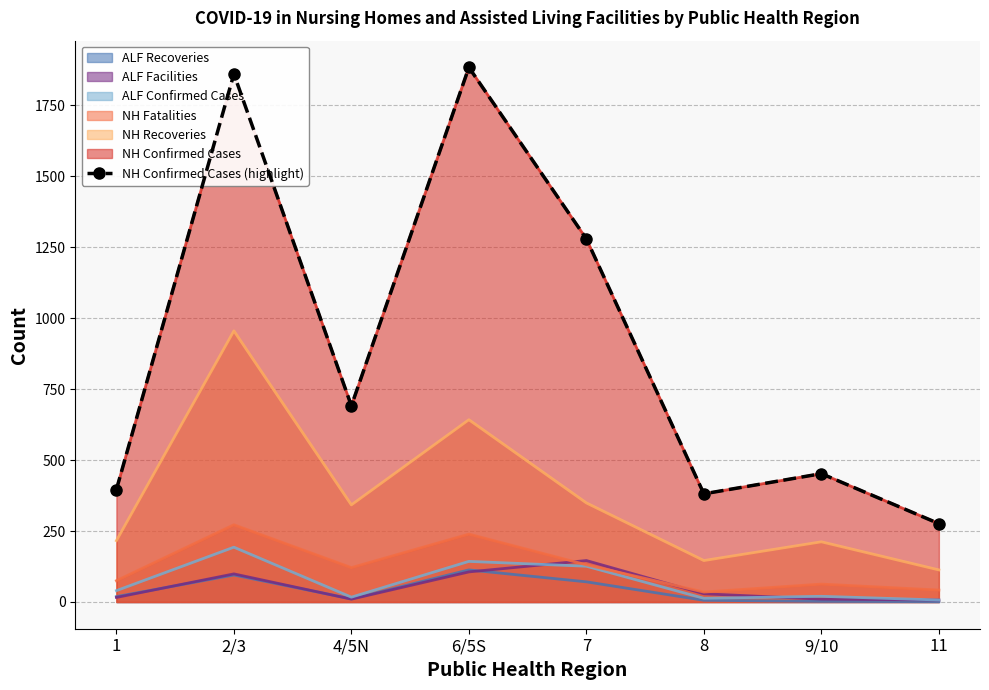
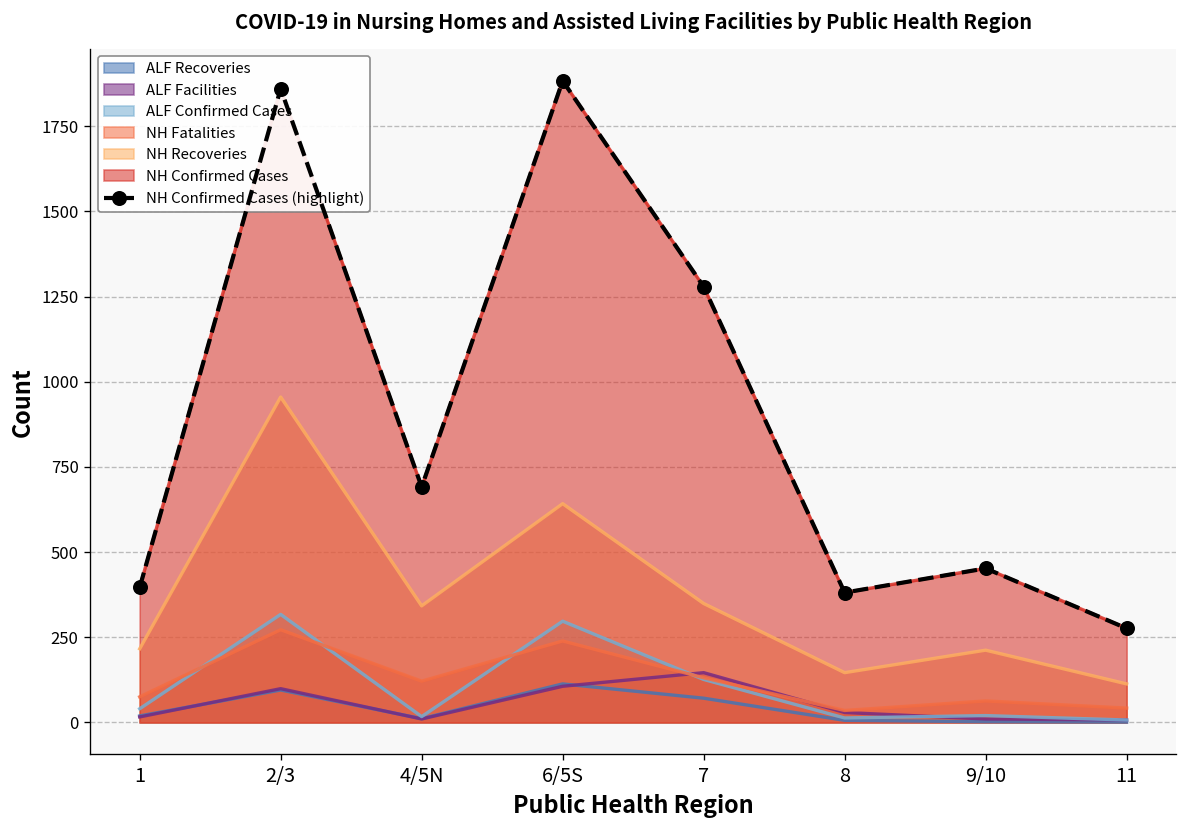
  {
    "ALF Recoveries": {
      "7": 70
    },
    "ALF Facilities": {
      "7": 150
    },
    "ALF Confirmed Cases": {
      "1": 40,
-     "2/3": 190,
-     "6/5S": 140,
+     "2/3": 320,
+     "6/5S": 300,
      "9/10": 20
    },
    "NH Confirmed Cases": {
      "1": 400,
      "4/5N": 690,
      "6/5S": 1880,
      "7": 1280,
      "8": 380,
      "9/10": 450,
      "11": 280
    }
  }
